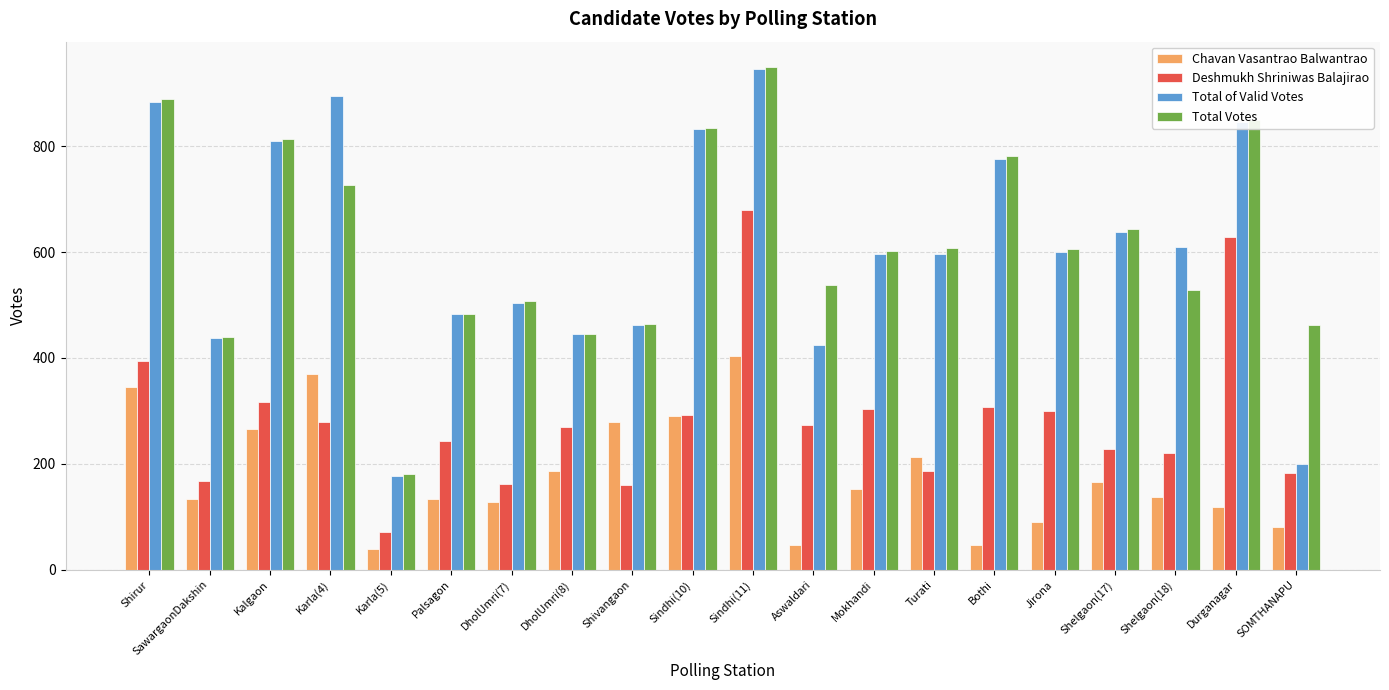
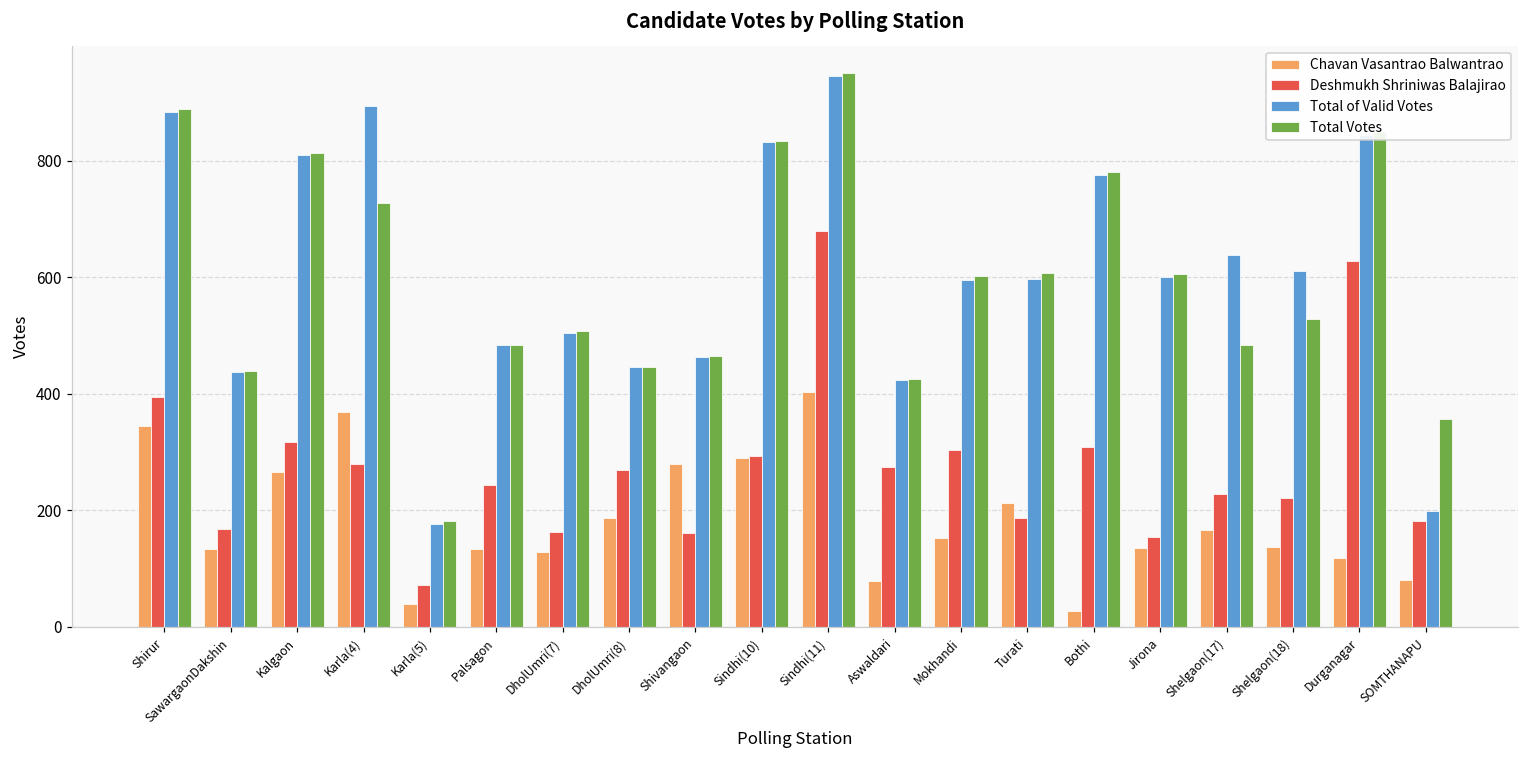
  {
    "Chavan Vasantrao Balwantrao": {
      "Shirur": 350,
      "SawargaonDakshin": 130,
      "Kalgaon": 270,
      "Karla(4)": 370,
      "Karla(5)": 40,
      "Palsagon": 130,
      "DholUmri(7)": 130,
      "DholUmri(8)": 190,
      "Shivangaon": 280,
      "Sindhi(10)": 290,
      "Sindhi(11)": 400,
-     "Aswaldari": 50,
+     "Aswaldari": 80,
      "Mokhandi": 150,
      "Turati": 210,
-     "Bothi": 50,
-     "Jirona": 90,
+     "Bothi": 30,
+     "Jirona": 140,
      "Shelgaon(17)": 170,
      "Shelgaon(18)": 140,
      "Durganagar": 120,
      "SOMTHANAPU": 80
    },
    "Deshmukh Shriniwas Balajirao": {
      "Shirur": 400,
      "SawargaonDakshin": 170,
      "Kalgaon": 320,
      "Karla(4)": 280,
      "Karla(5)": 70,
      "Palsagon": 240,
      "DholUmri(7)": 160,
      "DholUmri(8)": 270,
      "Shivangaon": 160,
      "Sindhi(10)": 290,
      "Sindhi(11)": 680,
      "Aswaldari": 270,
      "Mokhandi": 300,
      "Turati": 190,
      "Bothi": 310,
-     "Jirona": 300,
+     "Jirona": 150,
      "Shelgaon(17)": 230,
      "Shelgaon(18)": 220,
      "Durganagar": 630,
      "SOMTHANAPU": 180
    },
    "Total of Valid Votes": {
      "Shirur": 880,
      "SawargaonDakshin": 440,
      "Kalgaon": 810,
      "Karla(4)": 890,
      "Karla(5)": 180,
      "Palsagon": 480,
      "DholUmri(7)": 500,
      "DholUmri(8)": 450,
      "Shivangaon": 460,
      "Sindhi(10)": 830,
      "Sindhi(11)": 950,
      "Aswaldari": 420,
      "Mokhandi": 600,
      "Turati": 600,
      "Bothi": 780,
      "Jirona": 600,
      "Shelgaon(17)": 640,
      "Shelgaon(18)": 610,
      "SOMTHANAPU": 200
    },
    "Total Votes": {
      "Shirur": 890,
      "SawargaonDakshin": 440,
      "Kalgaon": 810,
      "Karla(4)": 730,
      "Karla(5)": 180,
      "Palsagon": 480,
      "DholUmri(7)": 510,
      "DholUmri(8)": 450,
      "Shivangaon": 470,
      "Sindhi(10)": 830,
      "Sindhi(11)": 950,
-     "Aswaldari": 540,
+     "Aswaldari": 430,
      "Mokhandi": 600,
      "Turati": 610,
      "Bothi": 780,
      "Jirona": 610,
-     "Shelgaon(17)": 640,
+     "Shelgaon(17)": 480,
      "Shelgaon(18)": 530,
-     "SOMTHANAPU": 460
+     "SOMTHANAPU": 360
    }
  }
